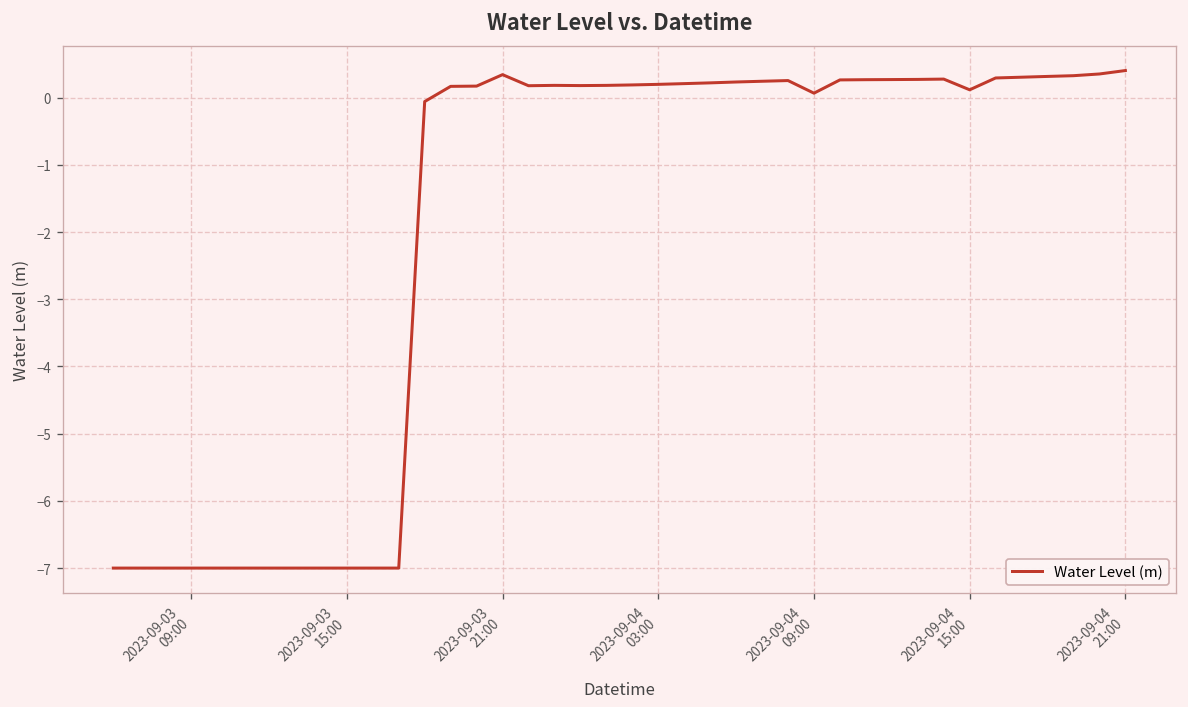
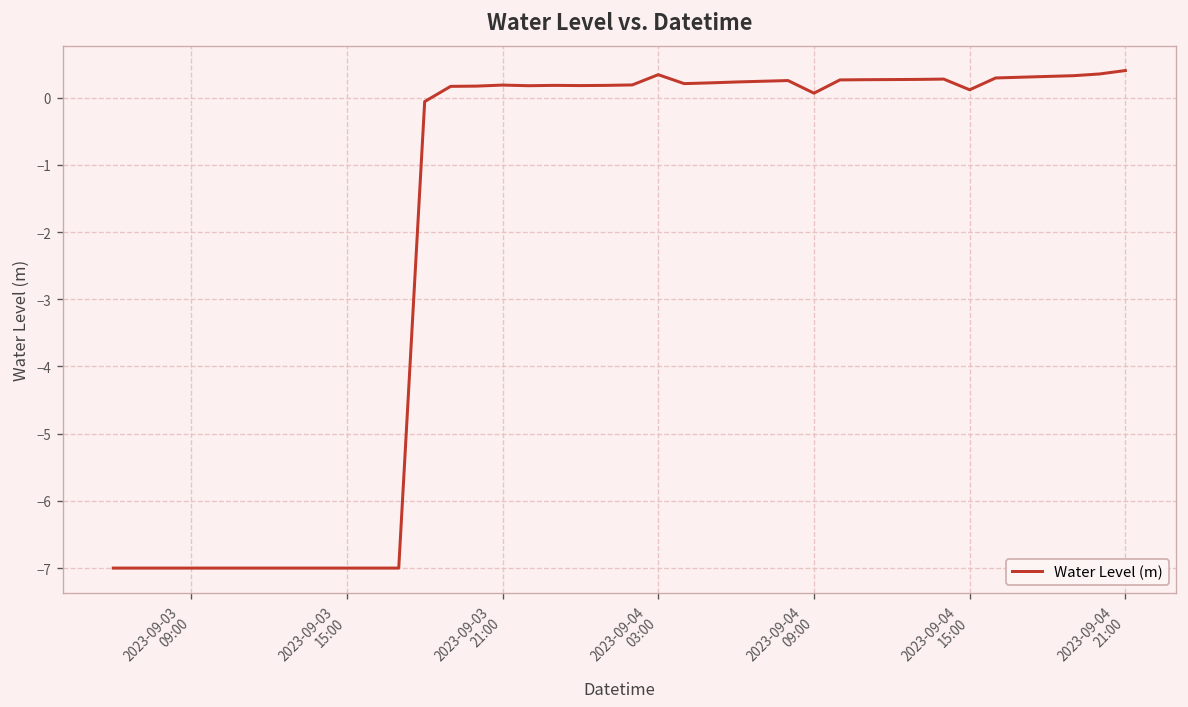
  {
    "2023-09-03 09:00": -7.0,
    "2023-09-03 15:00": -7.0,
-   "2023-09-03 21:00": 0.3,
-   "2023-09-04 03:00": 0.2,
+   "2023-09-03 21:00": 0.2,
+   "2023-09-04 03:00": 0.3,
    "2023-09-04 09:00": 0.1,
    "2023-09-04 15:00": 0.1,
    "2023-09-04 21:00": 0.4
  }
